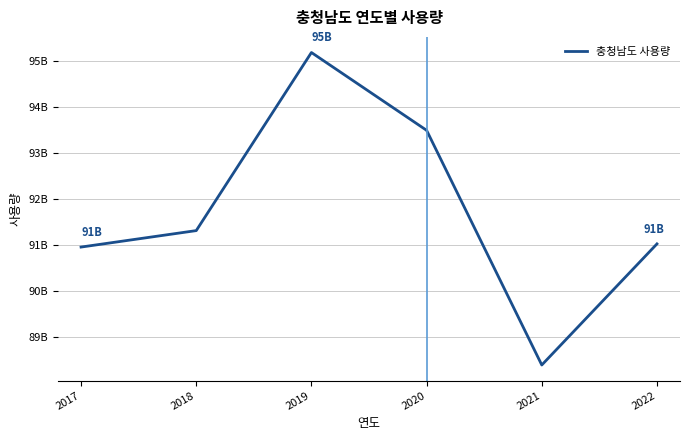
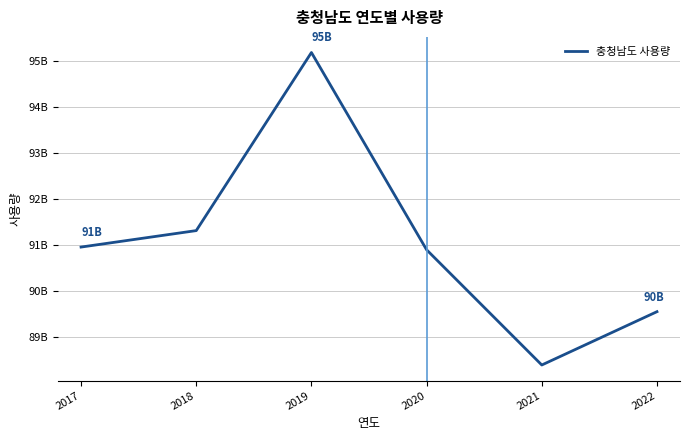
  {
    "2017": "91B",
    "2019": "95B",
-   "2020": "93500000000",
-   "2022": "91B"
+   "2020": "90900000000",
+   "2022": "90B"
  }
